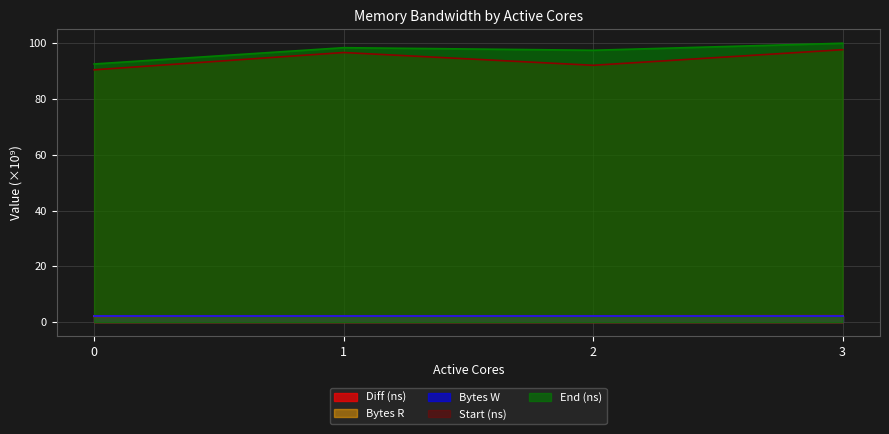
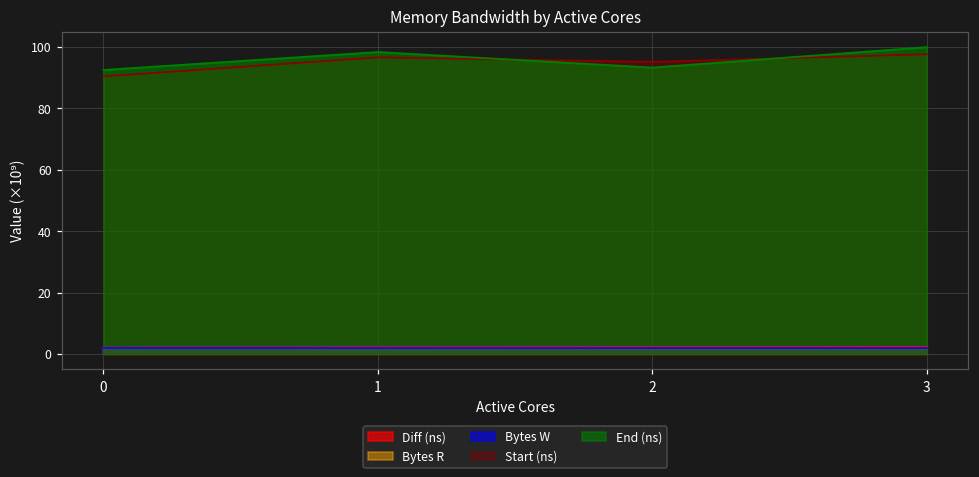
  {
    "Bytes W": {
      "0": 2,
      "1": 2,
      "2": 2,
      "3": 2
    },
    "Start (ns)": {
      "0": 90,
      "1": 97,
-     "2": 92,
+     "2": 95,
      "3": 98
    },
    "End (ns)": {
      "0": 92,
      "1": 98,
-     "2": 97,
+     "2": 93,
      "3": 100
    }
  }
